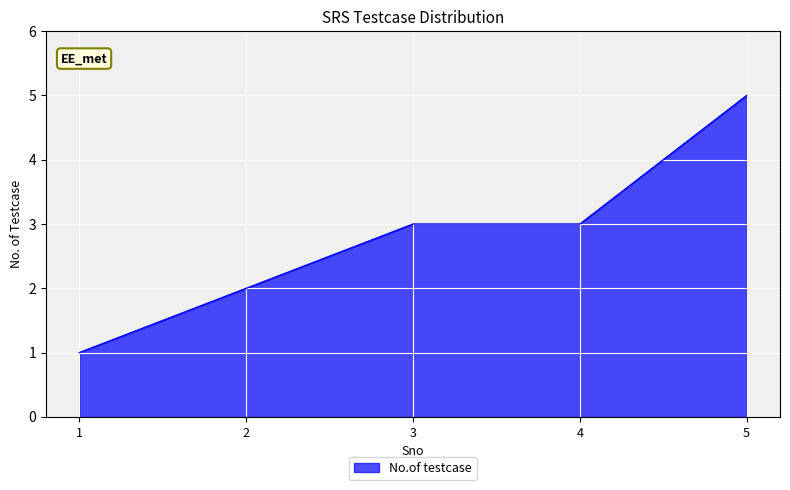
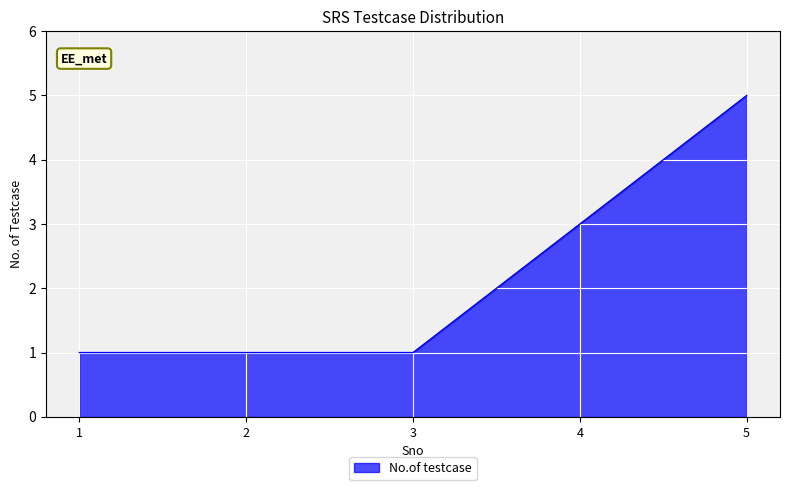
  {
    "1": 1,
-   "2": 2,
-   "3": 3,
+   "2": 1,
+   "3": 1,
    "4": 3,
    "5": 5
  }
